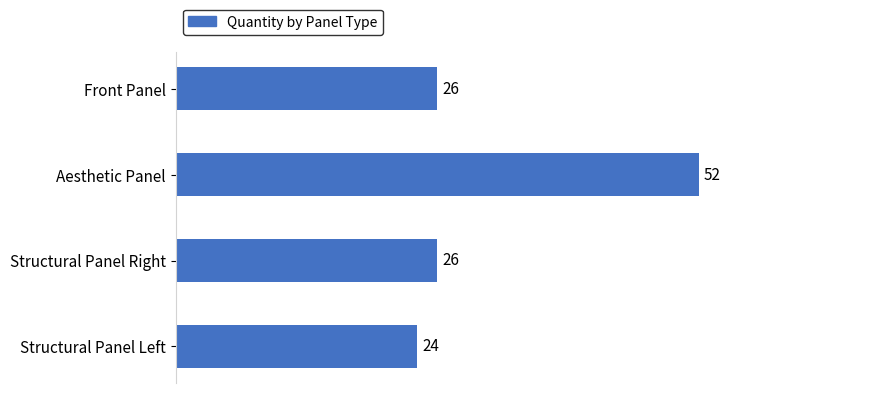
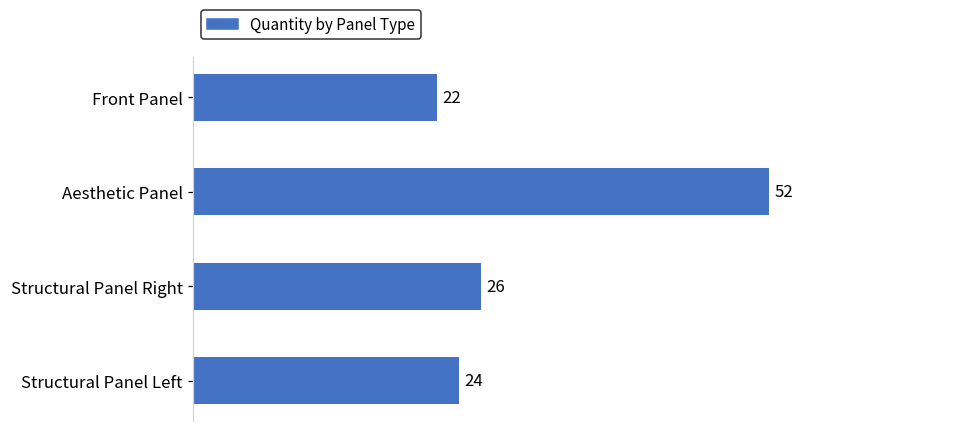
  {
-   "Front Panel": 26,
+   "Front Panel": 22,
    "Aesthetic Panel": 52,
    "Structural Panel Right": 26,
    "Structural Panel Left": 24
  }
